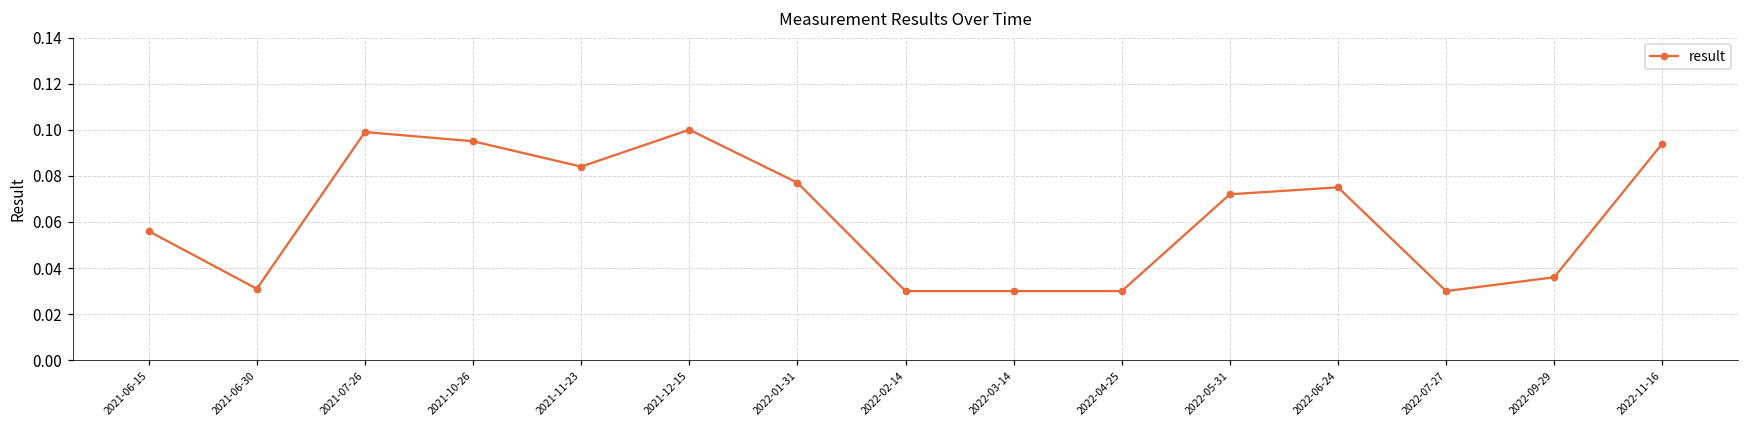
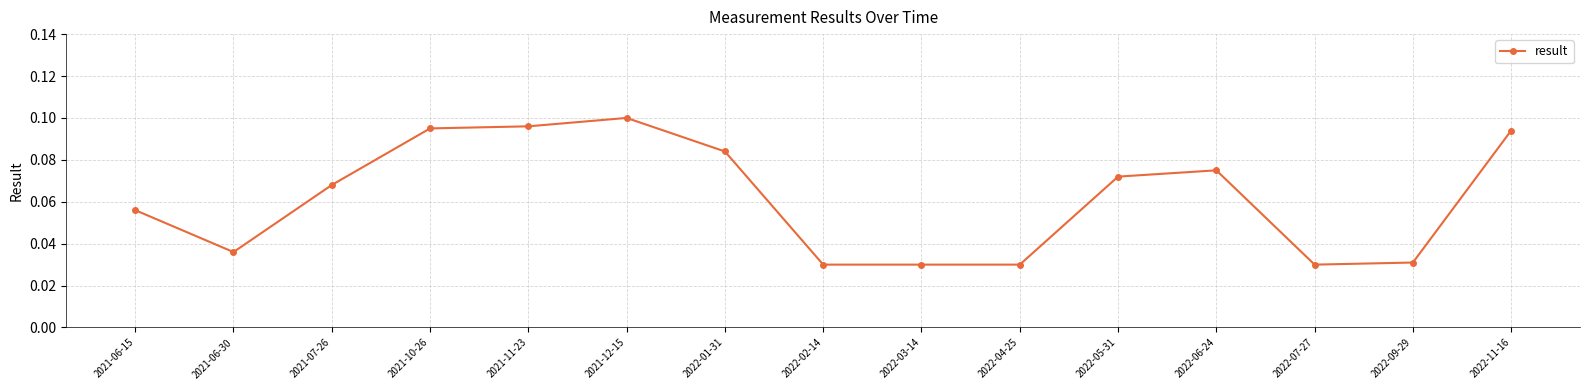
  {
    "2021-06-15": 0.056,
-   "2021-06-30": 0.031,
-   "2021-07-26": 0.099,
+   "2021-06-30": 0.036,
+   "2021-07-26": 0.068,
    "2021-10-26": 0.095,
-   "2021-11-23": 0.084,
+   "2021-11-23": 0.096,
    "2021-12-15": 0.100,
-   "2022-01-31": 0.077,
+   "2022-01-31": 0.084,
    "2022-02-14": 0.030,
    "2022-03-14": 0.030,
    "2022-04-25": 0.030,
    "2022-05-31": 0.072,
    "2022-06-24": 0.075,
    "2022-07-27": 0.030,
-   "2022-09-29": 0.036,
+   "2022-09-29": 0.031,
    "2022-11-16": 0.094
  }
